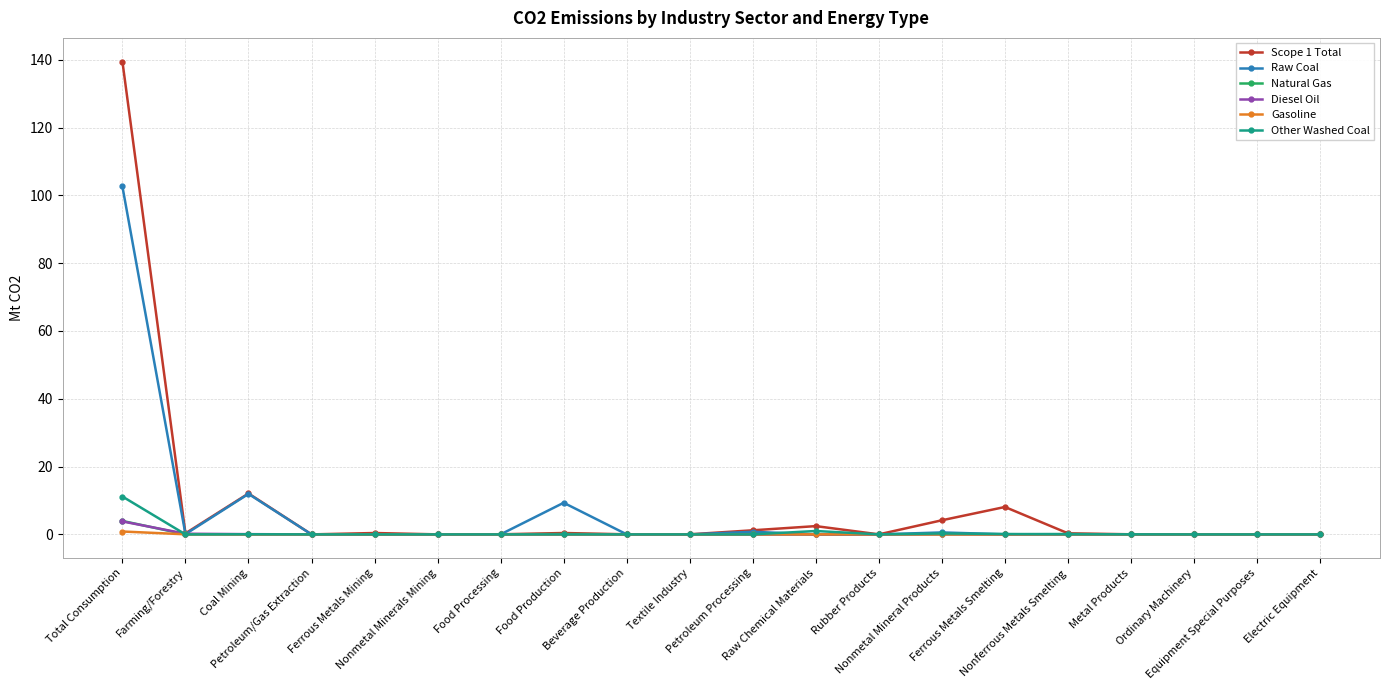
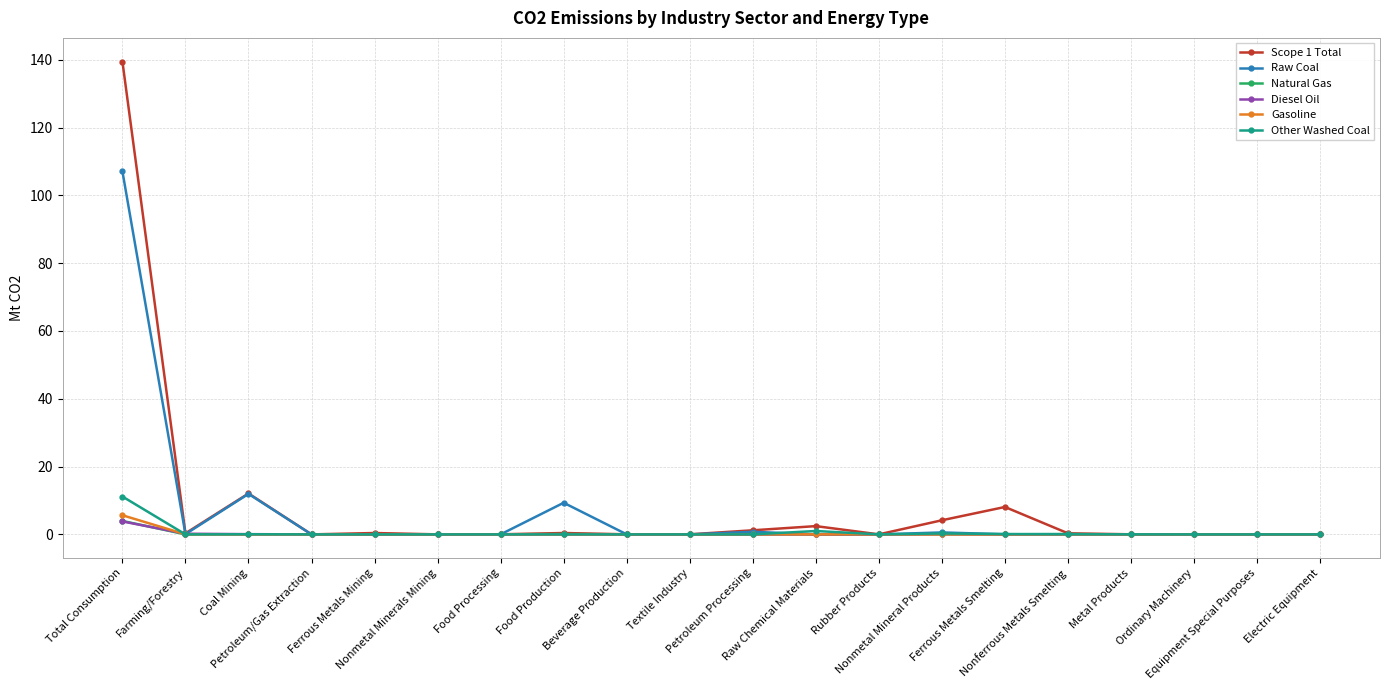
  {
    "Scope 1 Total": {
      "Total Consumption": 139,
      "Raw Chemical Materials": 2,
      "Nonmetal Mineral Products": 4,
      "Ferrous Metals Smelting": 8
    },
    "Raw Coal": {
-     "Total Consumption": 103,
+     "Total Consumption": 107,
      "Food Production": 9
    },
    "Diesel Oil": {
      "Total Consumption": 4
    },
    "Gasoline": {
-     "Total Consumption": 1
+     "Total Consumption": 6
    },
    "Other Washed Coal": {
      "Total Consumption": 11,
      "Raw Chemical Materials": 1
    }
  }
